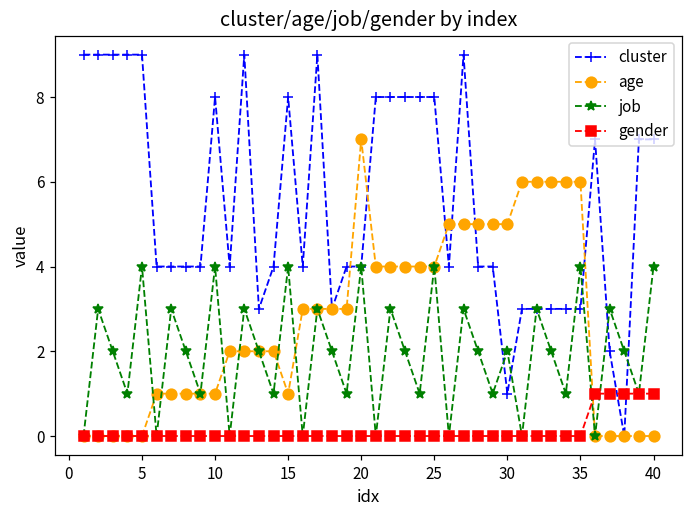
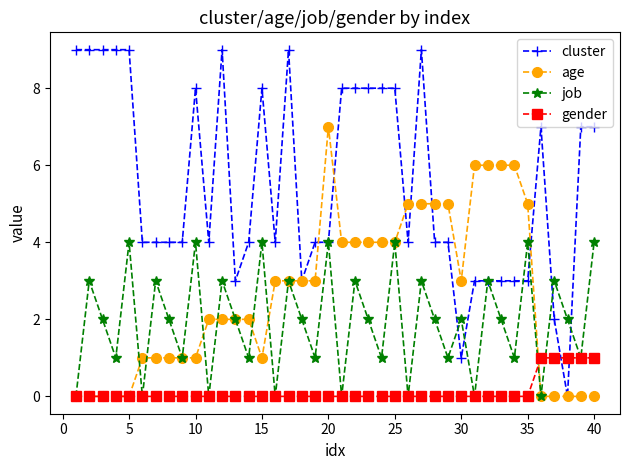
  {
    "cluster": {
      "5": 9,
      "10": 8,
      "15": 8,
      "25": 8,
      "30": 1,
      "35": 3
    },
    "age": {
      "10": 1,
      "15": 1,
      "20": 7,
-     "30": 5,
-     "35": 6,
+     "30": 3,
+     "35": 5,
      "40": 0
    },
    "job": {
      "5": 4,
      "10": 4,
      "15": 4,
      "30": 2,
      "35": 4,
      "40": 4
    },
    "gender": {
      "10": 0,
      "15": 0,
      "20": 0,
      "25": 0,
      "30": 0,
      "35": 0,
      "40": 1
    }
  }
